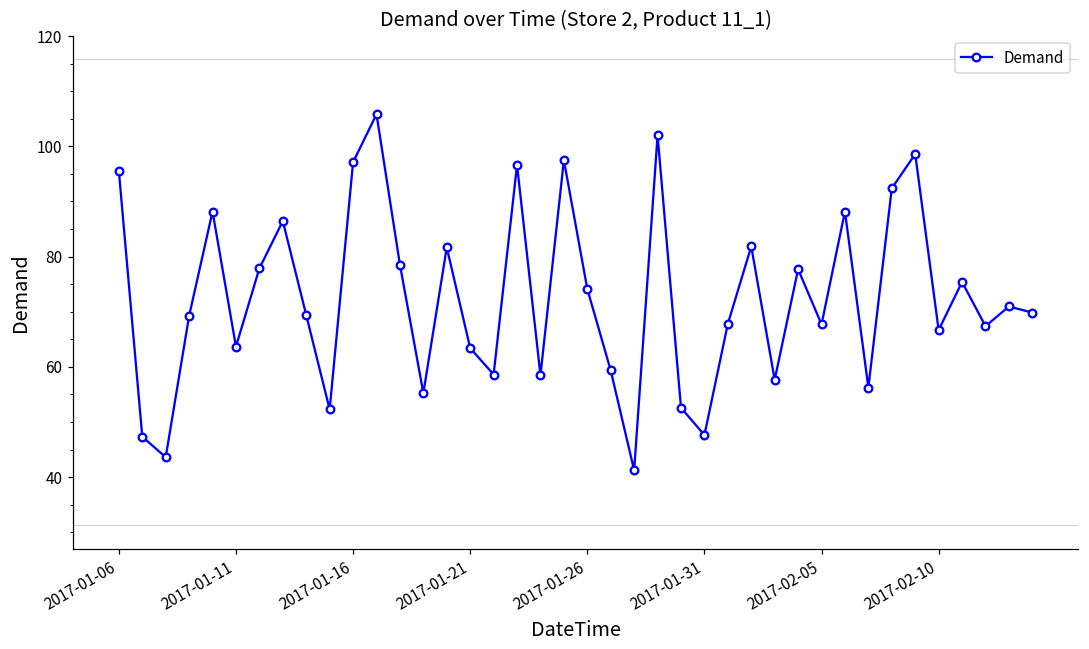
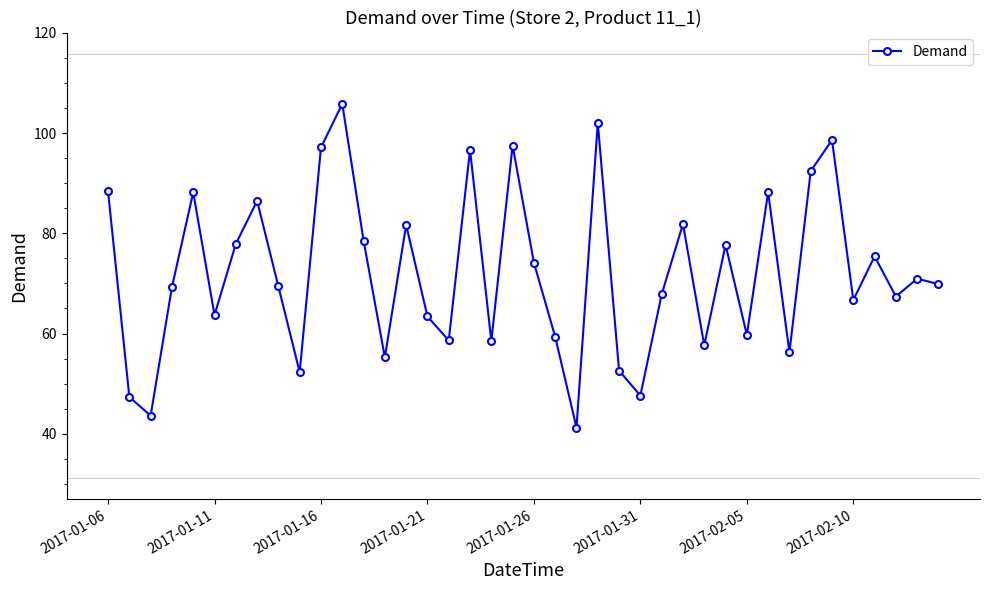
  {
-   "2017-01-06": 96,
+   "2017-01-06": 88,
    "2017-01-11": 64,
    "2017-01-16": 97,
    "2017-01-21": 63,
    "2017-01-26": 74,
    "2017-01-31": 48,
-   "2017-02-05": 68,
+   "2017-02-05": 60,
    "2017-02-10": 67
  }
